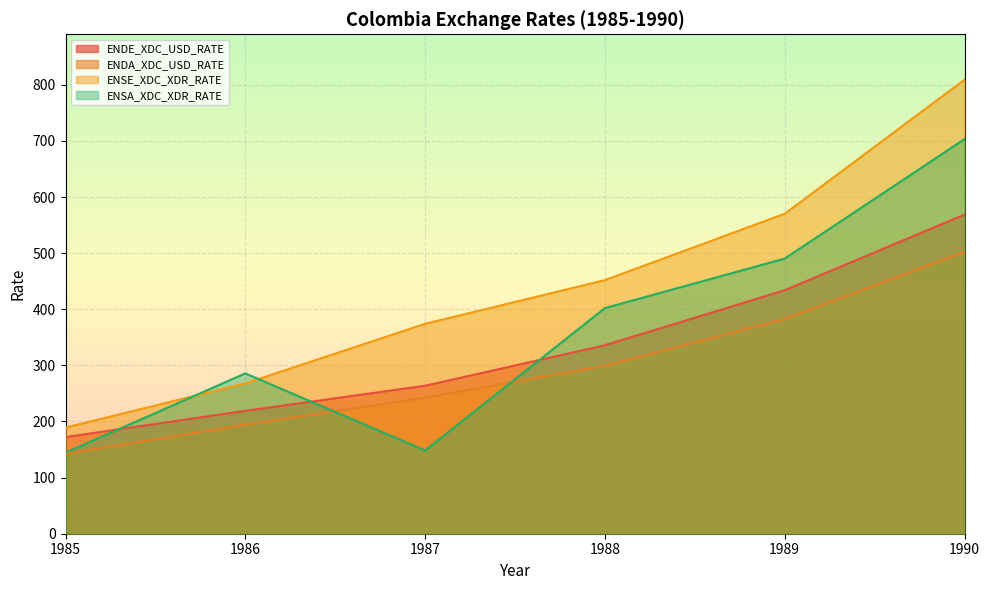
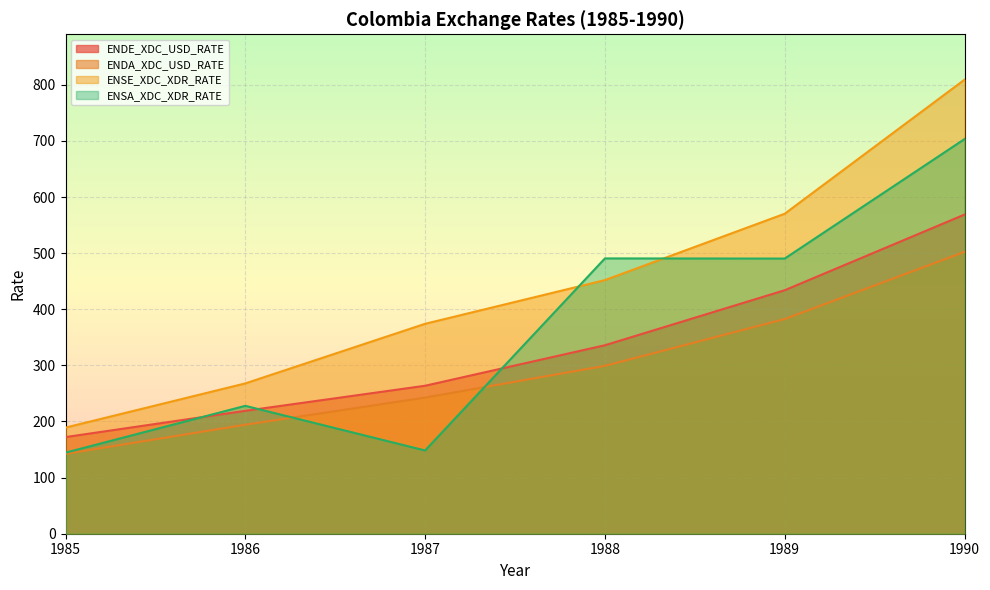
  {
    "ENSA_XDC_XDR_RATE": {
-     "1986": 290,
+     "1986": 230,
      "1987": 150,
-     "1988": 400,
+     "1988": 490,
      "1989": 490,
      "1990": 700
    }
  }
